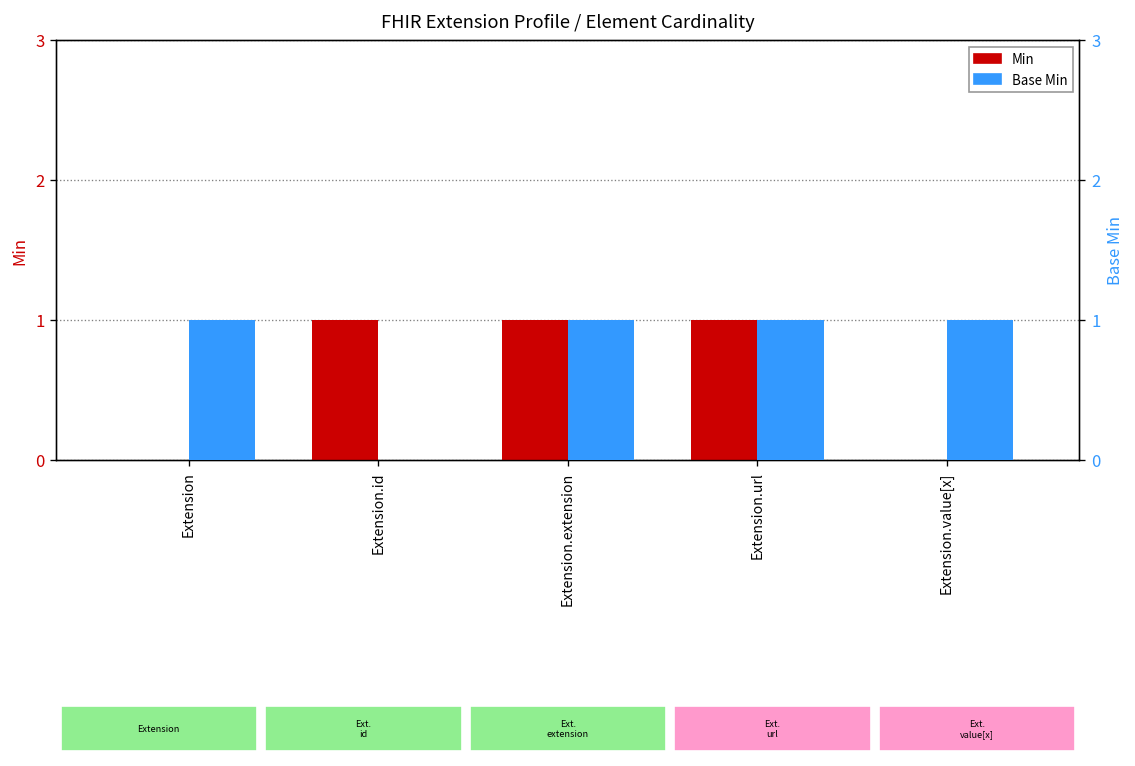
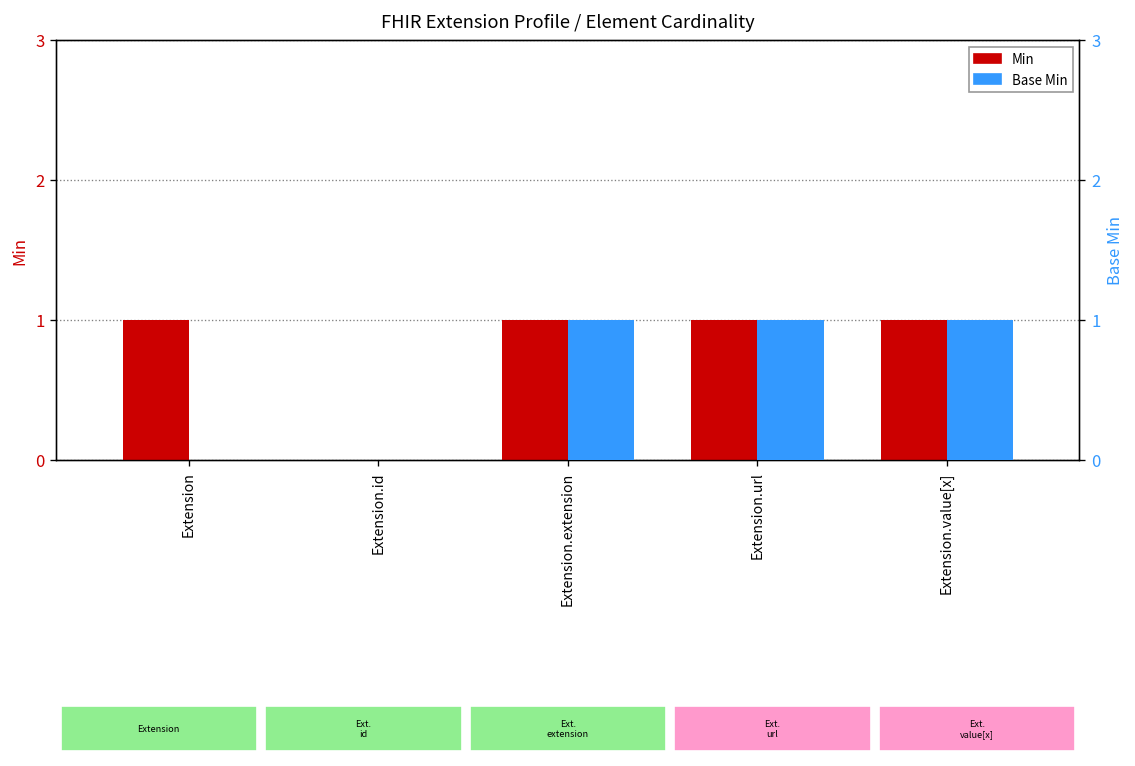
  {
    "Min": {
-     "Extension": 0,
-     "Extension.id": 1,
+     "Extension": 1,
+     "Extension.id": 0,
      "Extension.extension": 1,
      "Extension.url": 1,
-     "Extension.value[x]": 0
+     "Extension.value[x]": 1
    },
    "Base Min": {
-     "Extension": 1,
+     "Extension": 0,
      "Extension.id": 0,
      "Extension.extension": 1,
      "Extension.url": 1,
      "Extension.value[x]": 1
    }
  }
